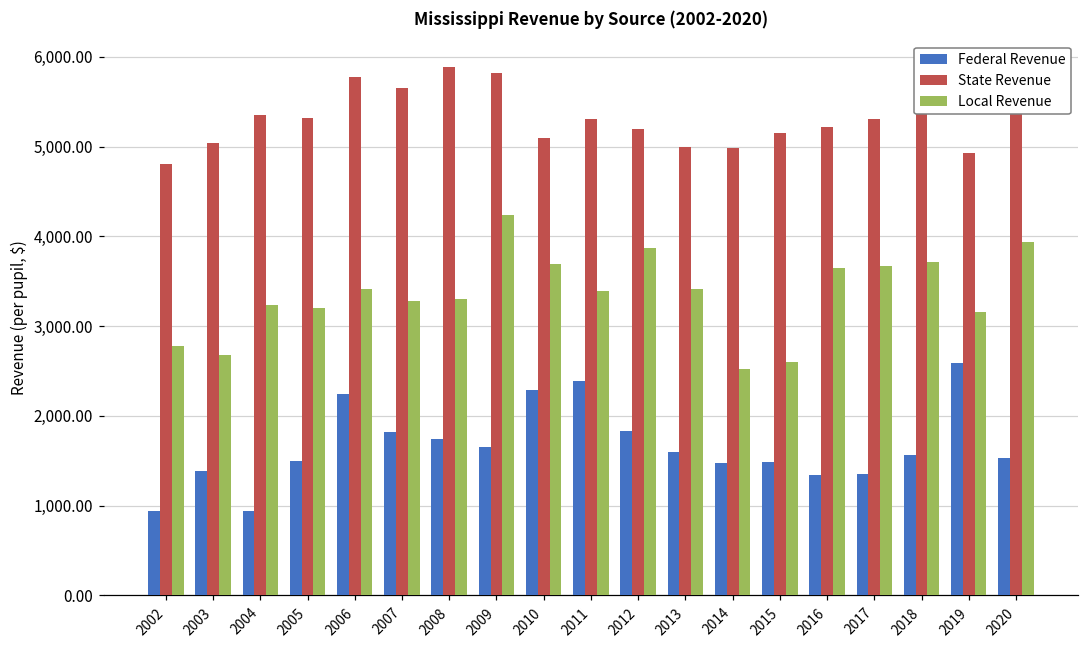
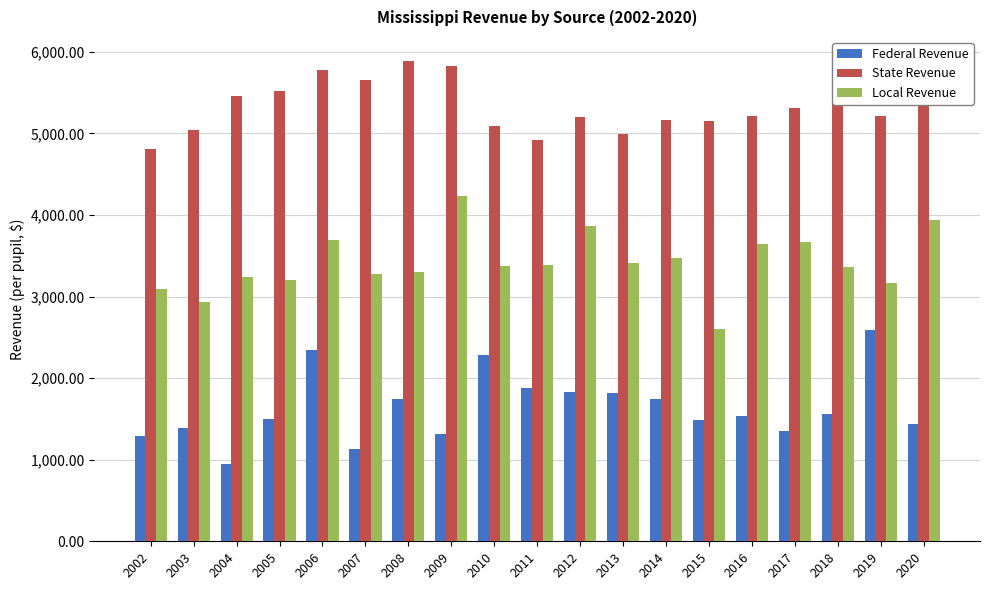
  {
    "Federal Revenue": {
-     "2002": "900",
+     "2002": "1,300",
      "2003": "1,400",
      "2004": "900",
      "2005": "1,500",
-     "2006": "2,200",
-     "2007": "1,800",
+     "2006": "2,300",
+     "2007": "1,100",
      "2008": "1,700",
-     "2009": "1,600",
+     "2009": "1,300",
      "2010": "2,300",
-     "2011": "2,400",
+     "2011": "1,900",
      "2012": "1,800",
-     "2013": "1,600",
-     "2014": "1,500",
+     "2013": "1,800",
+     "2014": "1,700",
      "2015": "1,500",
-     "2016": "1,300",
+     "2016": "1,500",
      "2017": "1,400",
      "2018": "1,600",
      "2019": "2,600",
-     "2020": "1,500"
+     "2020": "1,400"
    },
    "State Revenue": {
      "2002": "4,800",
      "2003": "5,000",
-     "2004": "5,400",
-     "2005": "5,300",
+     "2004": "5,500",
+     "2005": "5,500",
      "2006": "5,800",
      "2007": "5,600",
      "2008": "5,900",
      "2009": "5,800",
      "2010": "5,100",
-     "2011": "5,300",
+     "2011": "4,900",
      "2012": "5,200",
      "2013": "5,000",
-     "2014": "5,000",
+     "2014": "5,200",
      "2015": "5,200",
      "2016": "5,200",
      "2017": "5,300",
-     "2019": "4,900"
+     "2019": "5,200"
    },
    "Local Revenue": {
-     "2002": "2,800",
-     "2003": "2,700",
+     "2002": "3,100",
+     "2003": "2,900",
      "2004": "3,200",
      "2005": "3,200",
-     "2006": "3,400",
+     "2006": "3,700",
      "2007": "3,300",
      "2008": "3,300",
      "2009": "4,200",
-     "2010": "3,700",
+     "2010": "3,400",
      "2011": "3,400",
      "2012": "3,900",
      "2013": "3,400",
-     "2014": "2,500",
+     "2014": "3,500",
      "2015": "2,600",
      "2016": "3,600",
      "2017": "3,700",
-     "2018": "3,700",
+     "2018": "3,400",
      "2019": "3,200",
      "2020": "3,900"
    }
  }
